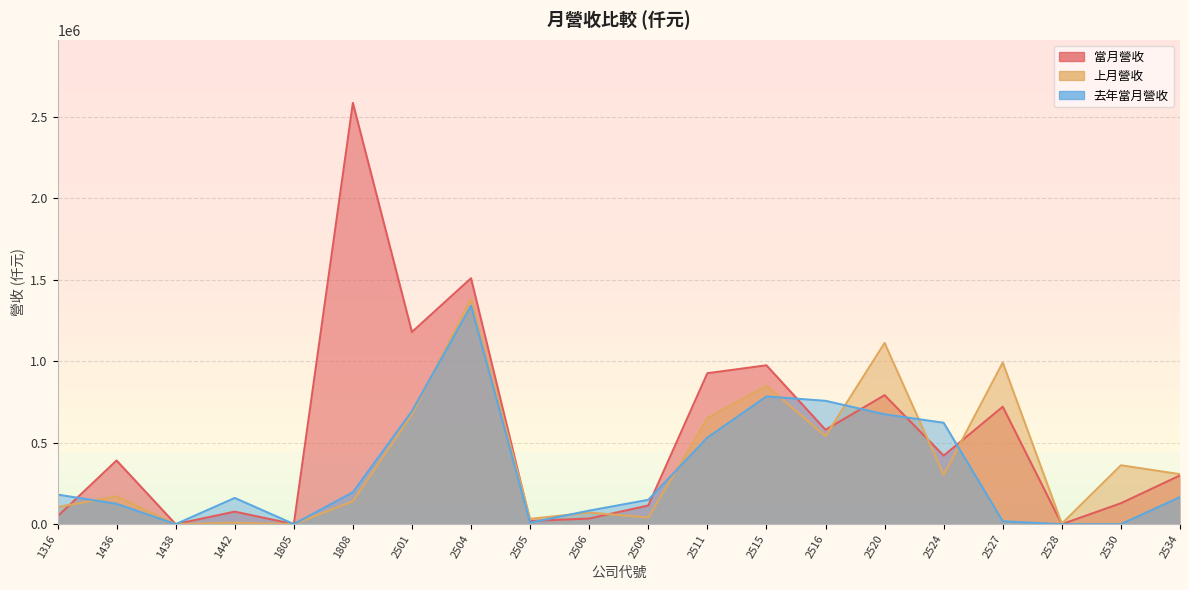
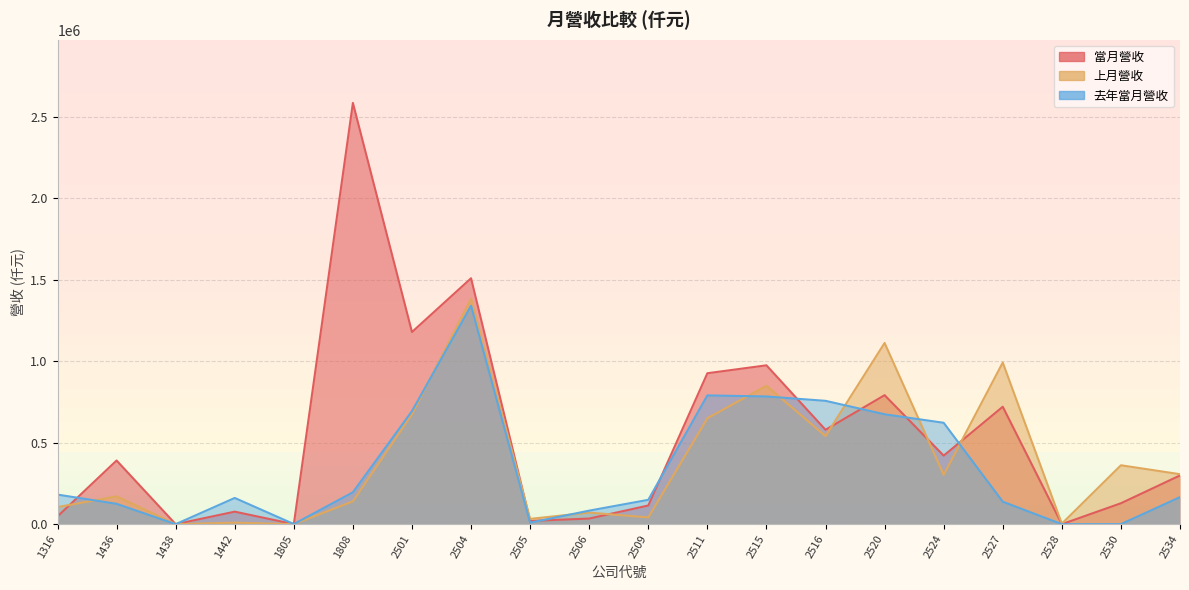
  {
    "去年當月營收": {
      "1436": 120000,
      "1442": 160000,
      "1808": 200000,
      "2501": 690000,
      "2504": 1340000,
      "2509": 150000,
-     "2511": 530000,
+     "2511": 790000,
      "2515": 780000,
      "2516": 760000,
      "2520": 670000,
      "2524": 620000,
-     "2527": 20000,
+     "2527": 140000,
      "2530": 0
    }
  }
